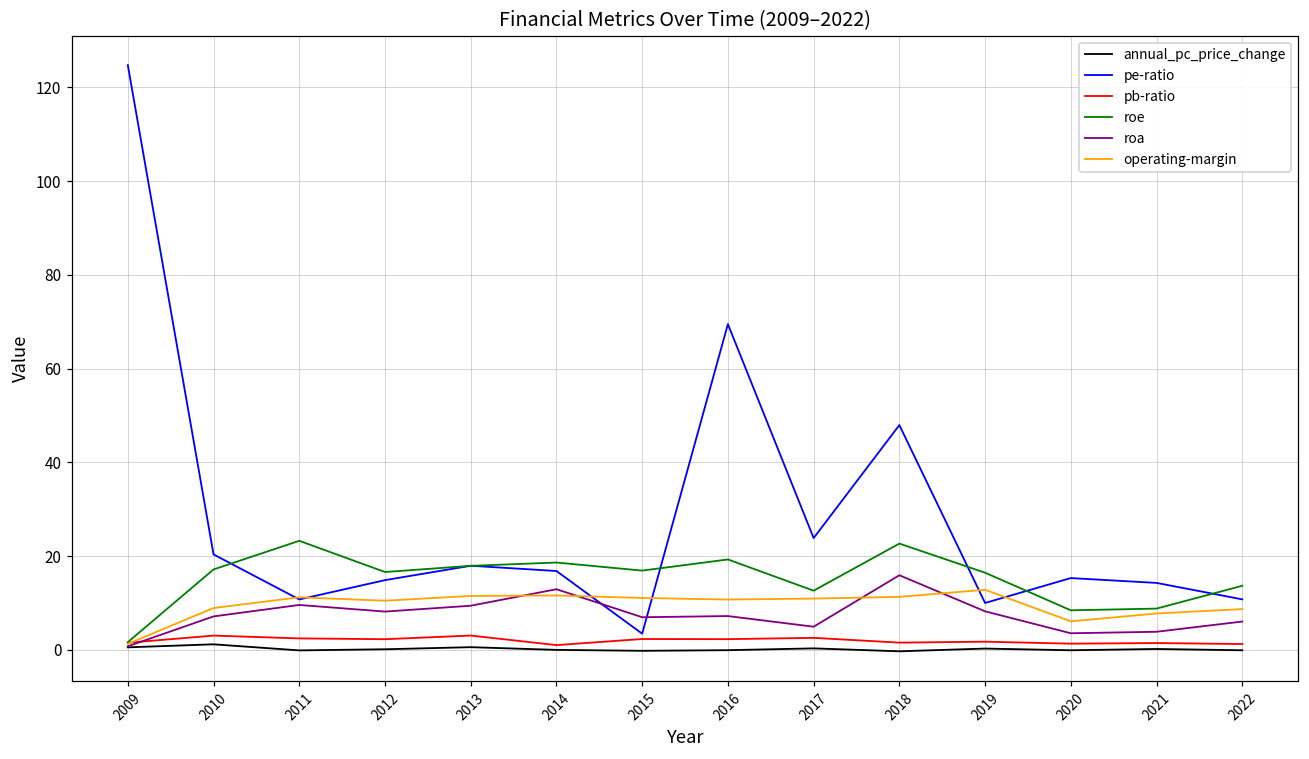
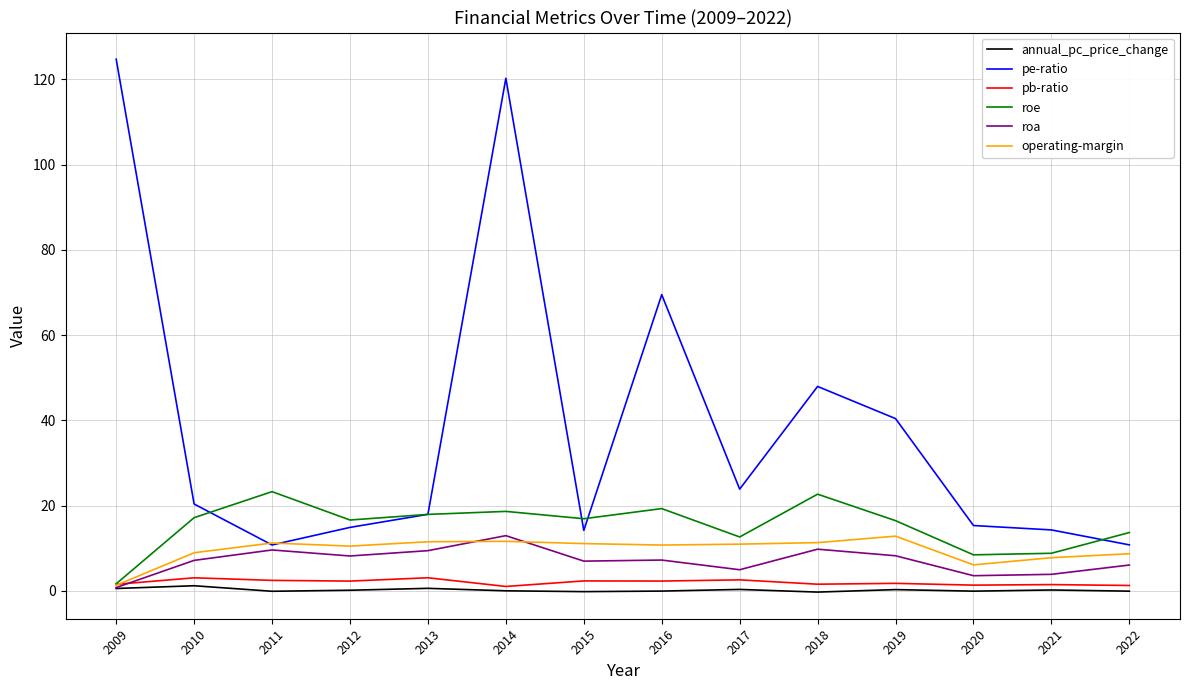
  {
    "annual_pc_price_change": {
      "2010": 1,
      "2011": 0,
      "2012": 0,
      "2013": 1,
      "2014": 0,
      "2015": 0,
      "2016": 0,
      "2017": 0,
      "2018": 0,
      "2019": 0,
      "2020": 0,
      "2021": 0,
      "2022": 0
    },
    "pe-ratio": {
      "2009": 125,
      "2010": 20,
      "2012": 15,
-     "2014": 17,
-     "2015": 3,
+     "2014": 120,
+     "2015": 14,
      "2016": 69,
      "2017": 24,
      "2018": 48,
-     "2019": 10,
+     "2019": 40,
      "2020": 15,
      "2021": 14,
      "2022": 11
    },
    "pb-ratio": {
      "2010": 3,
      "2011": 2,
      "2012": 2,
      "2013": 3,
      "2014": 1,
      "2015": 2,
      "2016": 2,
      "2017": 3,
      "2018": 2,
      "2019": 2,
      "2020": 1,
      "2021": 1,
      "2022": 1
    },
    "roe": {
      "2010": 17,
      "2011": 23,
      "2012": 17,
      "2014": 19,
      "2015": 17,
      "2016": 19,
      "2017": 13,
      "2018": 23,
      "2019": 16,
      "2020": 8,
      "2021": 9,
      "2022": 14
    },
    "roa": {
      "2010": 7,
      "2011": 10,
      "2012": 8,
      "2013": 9,
      "2014": 13,
      "2015": 7,
      "2016": 7,
      "2017": 5,
-     "2018": 16,
+     "2018": 10,
      "2019": 8,
      "2020": 4,
      "2021": 4,
      "2022": 6
    },
    "operating-margin": {
      "2010": 9,
      "2012": 10,
      "2013": 11,
      "2014": 12,
      "2015": 11,
      "2016": 11,
      "2017": 11,
      "2018": 11,
      "2019": 13,
      "2020": 6,
      "2021": 8,
      "2022": 9
    }
  }
